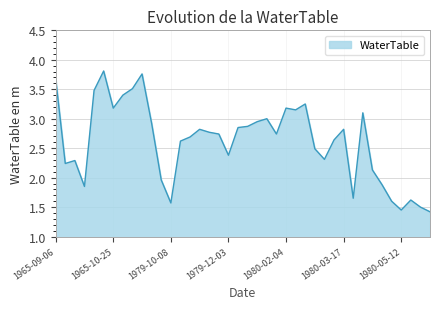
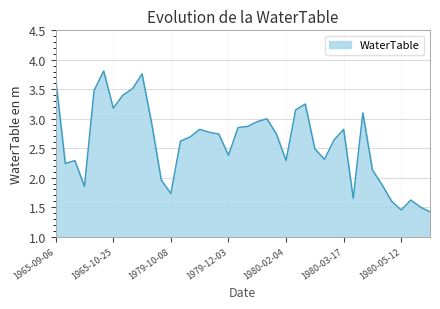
  {
    "1965-09-06": 3.7,
    "1965-10-25": 3.2,
-   "1979-10-08": 1.6,
+   "1979-10-08": 1.7,
    "1979-12-03": 2.4,
-   "1980-02-04": 3.2,
+   "1980-02-04": 2.3,
    "1980-03-17": 2.8,
    "1980-05-12": 1.5
  }
